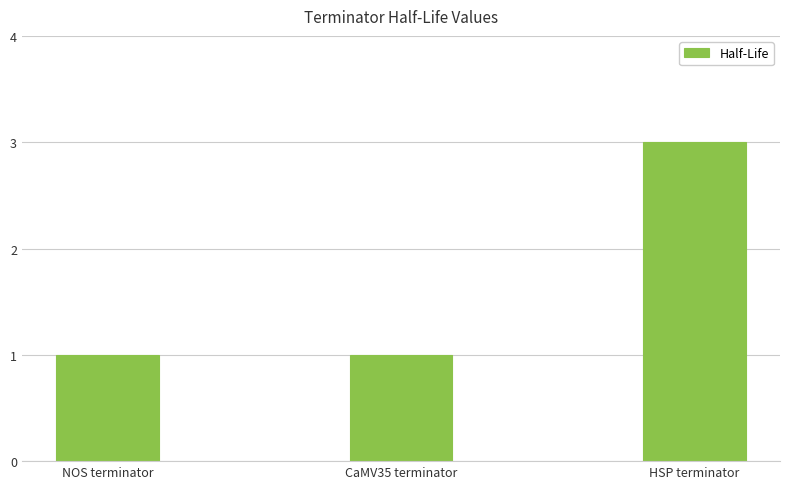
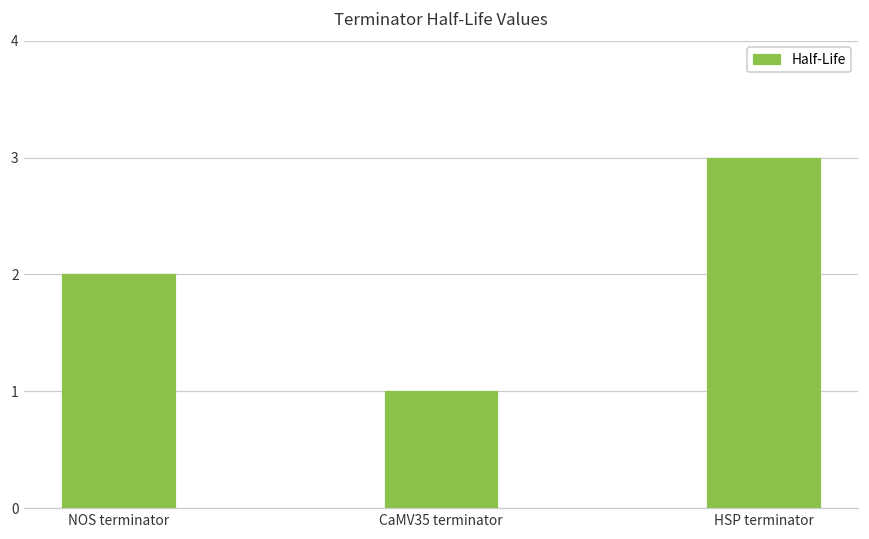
  {
-   "NOS terminator": 1,
+   "NOS terminator": 2,
    "CaMV35 terminator": 1,
    "HSP terminator": 3
  }
